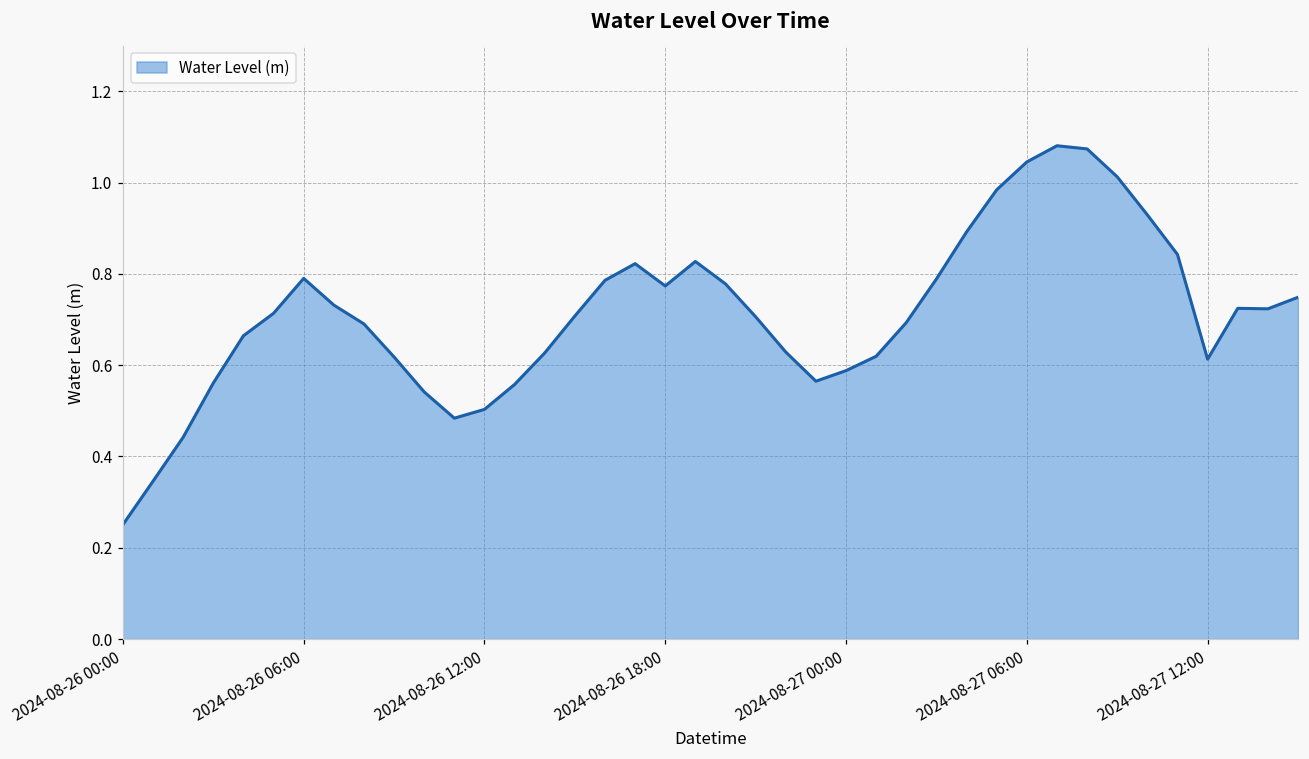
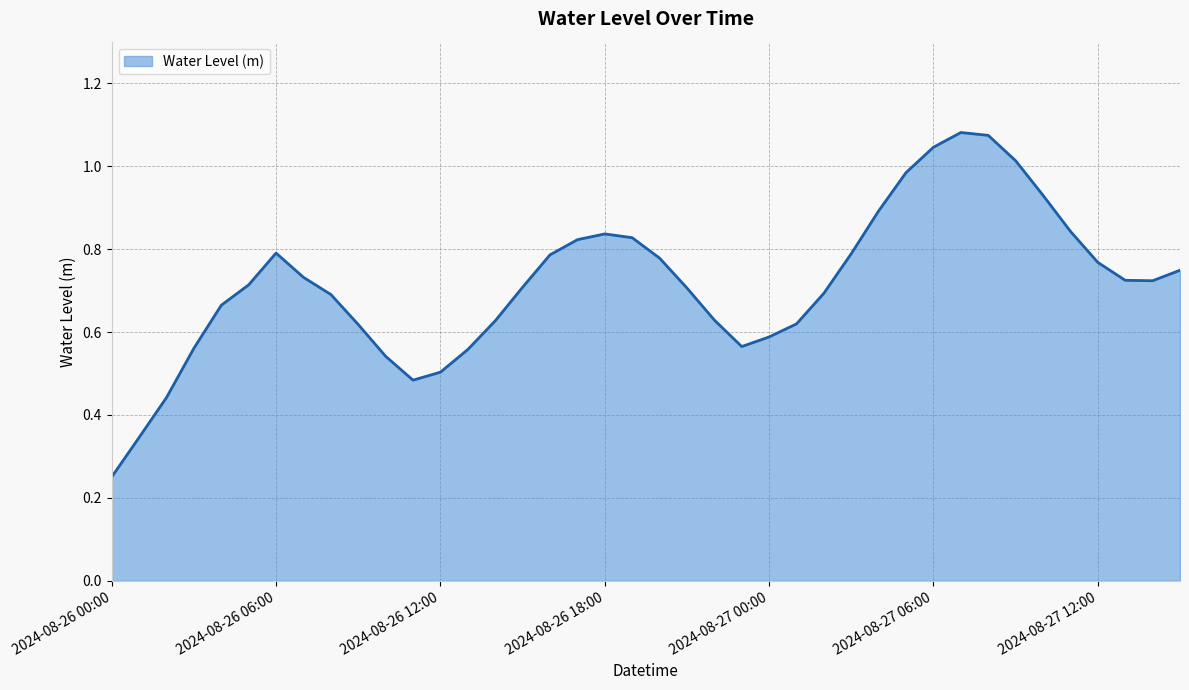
  {
    "2024-08-26 00:00": 0.25,
    "2024-08-26 06:00": 0.79,
    "2024-08-26 12:00": 0.50,
-   "2024-08-26 18:00": 0.77,
+   "2024-08-26 18:00": 0.84,
    "2024-08-27 00:00": 0.59,
    "2024-08-27 06:00": 1.05,
-   "2024-08-27 12:00": 0.61
+   "2024-08-27 12:00": 0.77
  }
